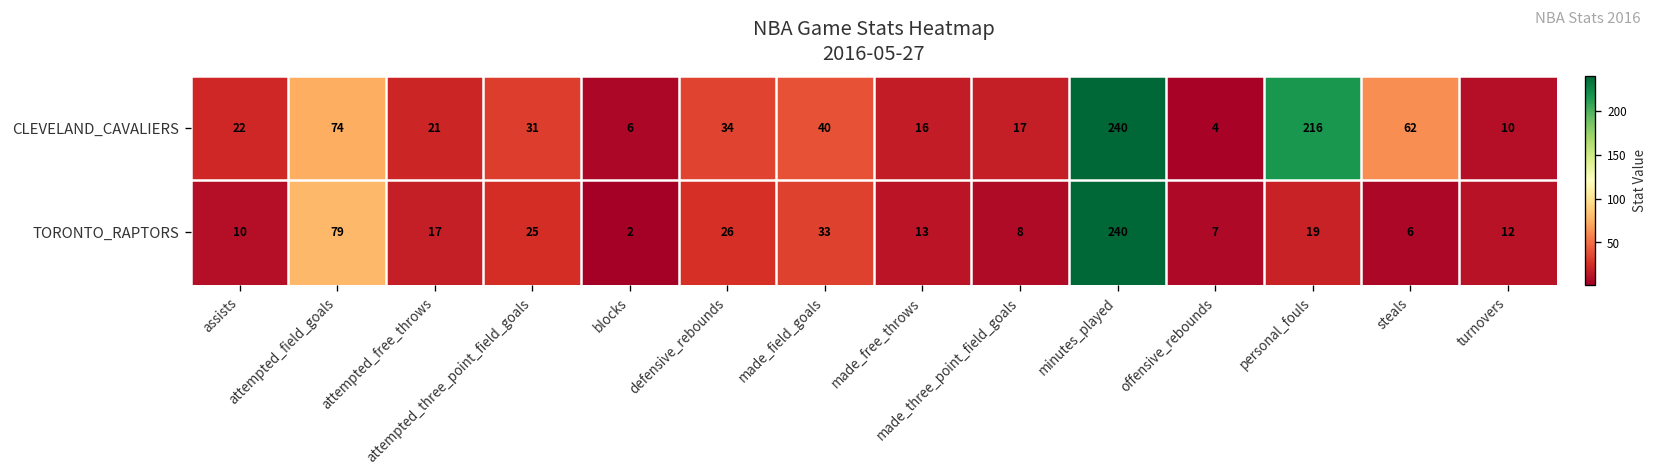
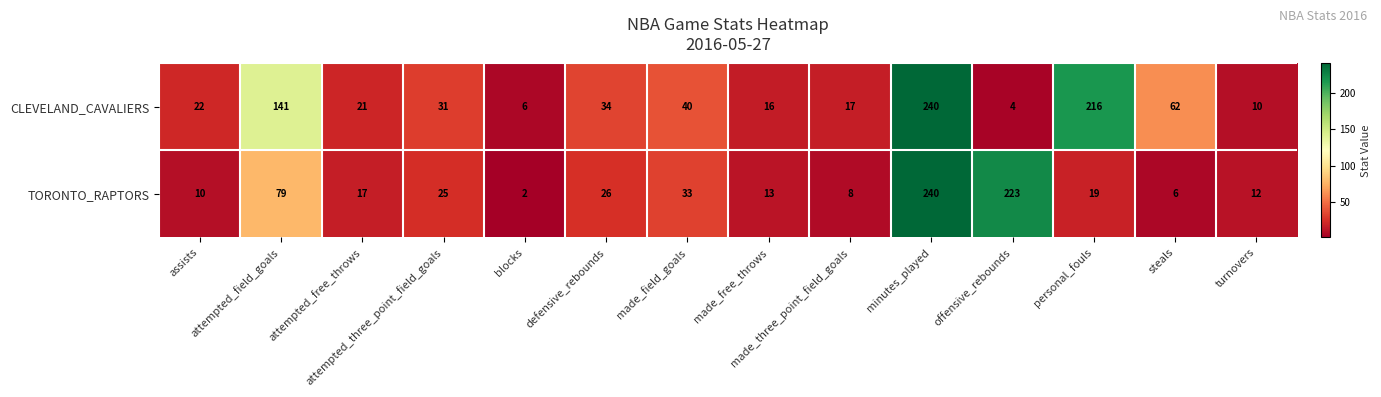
  {
    "CLEVELAND_CAVALIERS": {
      "assists": 22,
-     "attempted_field_goals": 74,
+     "attempted_field_goals": 141,
      "attempted_free_throws": 21,
      "attempted_three_point_field_goals": 31,
      "blocks": 6,
      "defensive_rebounds": 34,
      "made_field_goals": 40,
      "made_free_throws": 16,
      "made_three_point_field_goals": 17,
      "minutes_played": 240,
      "offensive_rebounds": 4,
      "personal_fouls": 216,
      "steals": 62,
      "turnovers": 10
    },
    "TORONTO_RAPTORS": {
      "assists": 10,
      "attempted_field_goals": 79,
      "attempted_free_throws": 17,
      "attempted_three_point_field_goals": 25,
      "blocks": 2,
      "defensive_rebounds": 26,
      "made_field_goals": 33,
      "made_free_throws": 13,
      "made_three_point_field_goals": 8,
      "minutes_played": 240,
-     "offensive_rebounds": 7,
+     "offensive_rebounds": 223,
      "personal_fouls": 19,
      "steals": 6,
      "turnovers": 12
    }
  }
